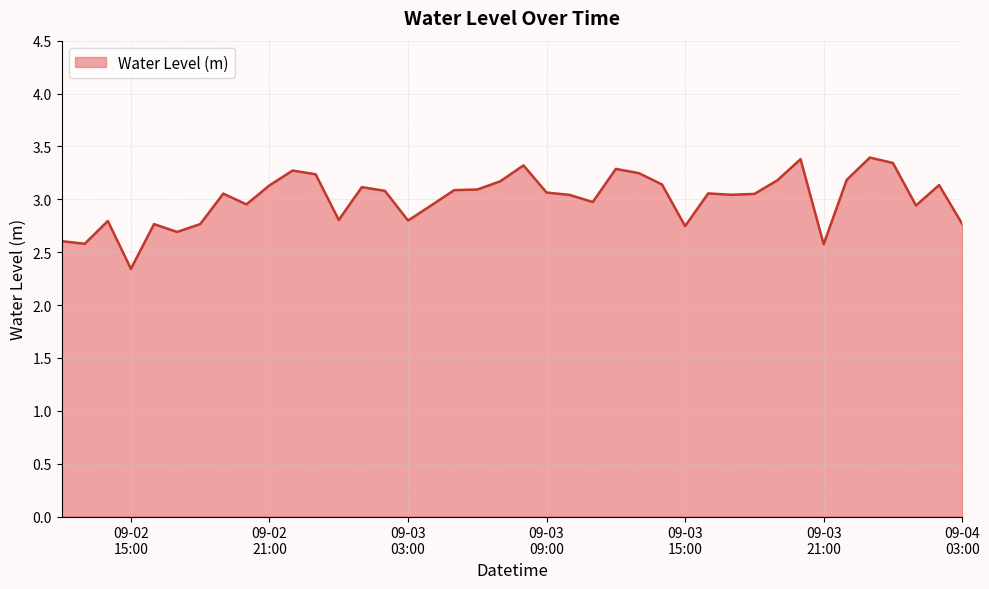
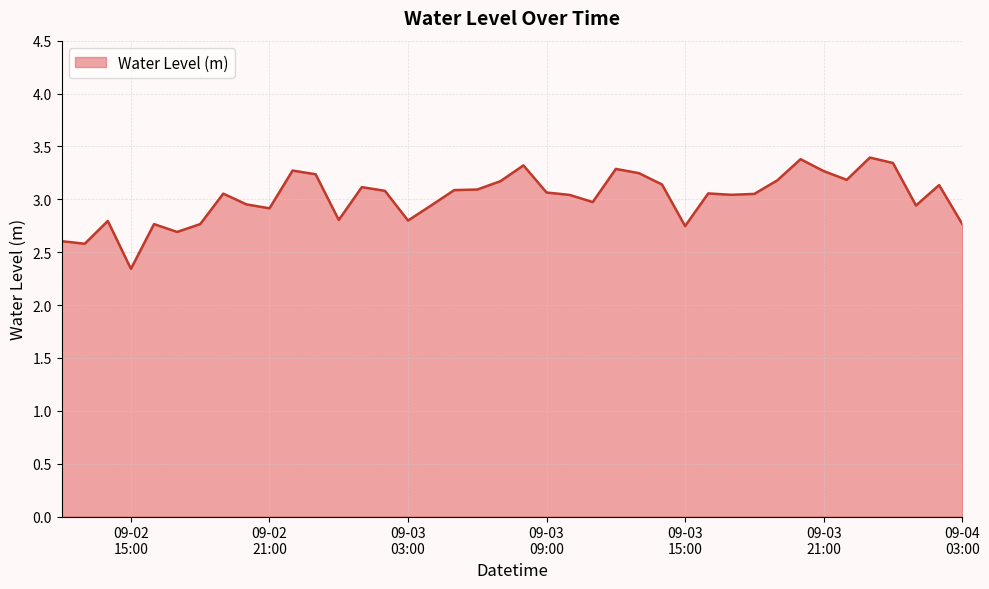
  {
    "09-02 15:00": 2.34,
-   "09-02 21:00": 3.13,
+   "09-02 21:00": 2.91,
    "09-03 03:00": 2.80,
    "09-03 09:00": 3.06,
    "09-03 15:00": 2.75,
-   "09-03 21:00": 2.58,
+   "09-03 21:00": 3.27,
    "09-04 03:00": 2.77
  }
